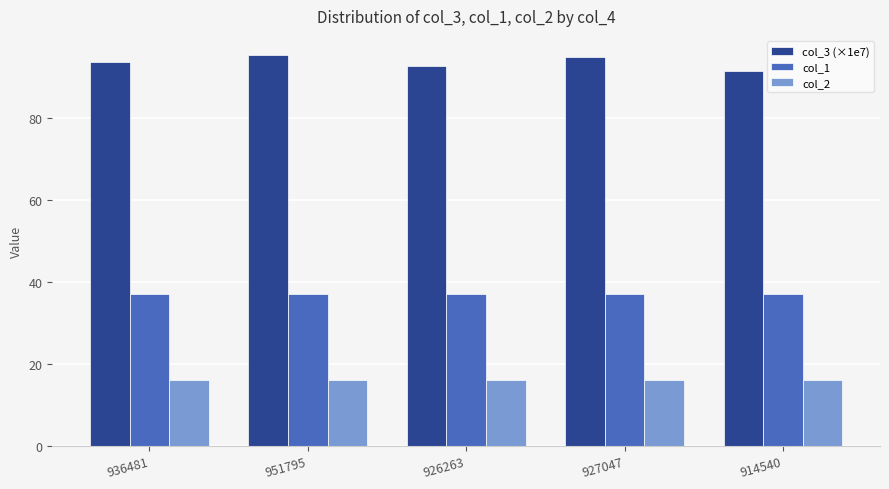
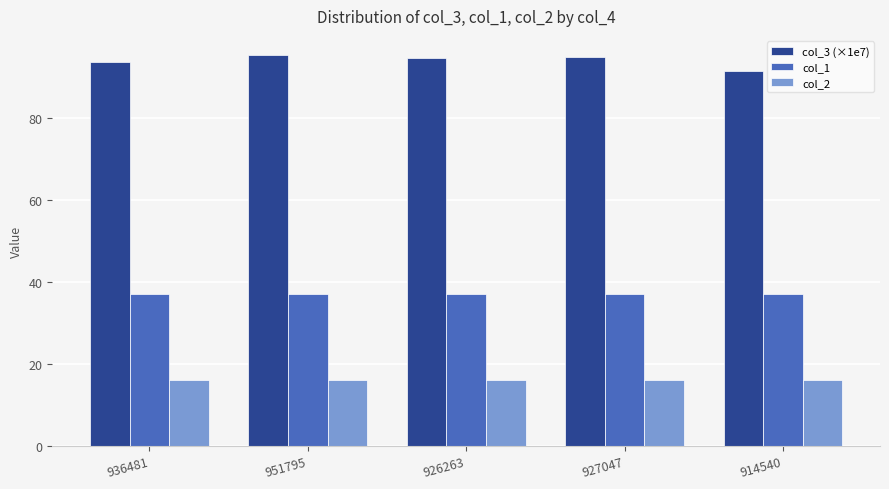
  {
    "col_3 (×1e7)": {
      "936481": 94,
      "951795": 95,
-     "926263": 93,
+     "926263": 95,
      "927047": 95,
      "914540": 91
    },
    "col_1": {
      "936481": 37,
      "951795": 37,
      "926263": 37,
      "927047": 37,
      "914540": 37
    },
    "col_2": {
      "936481": 16,
      "951795": 16,
      "926263": 16,
      "927047": 16,
      "914540": 16
    }
  }
